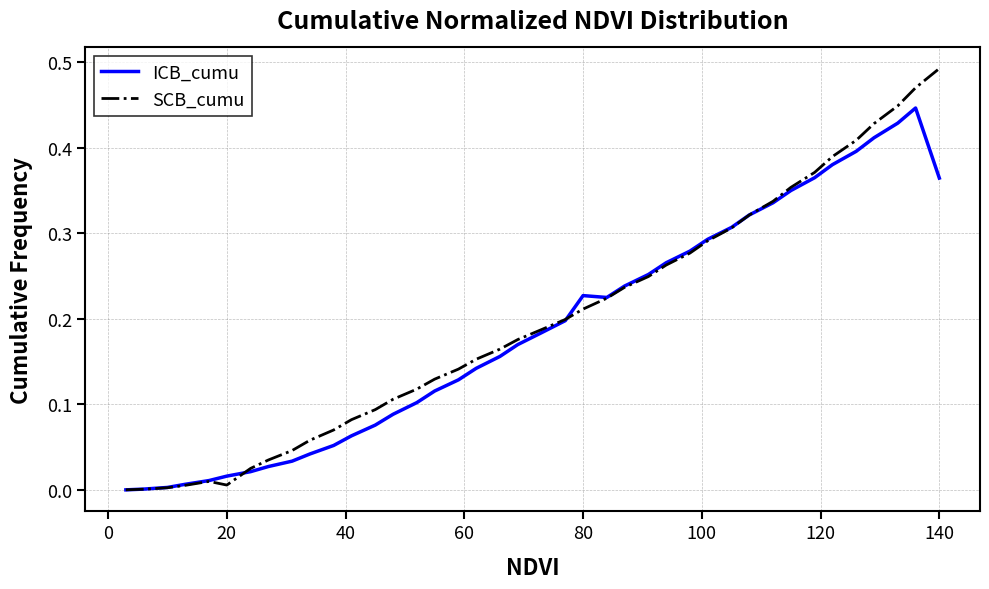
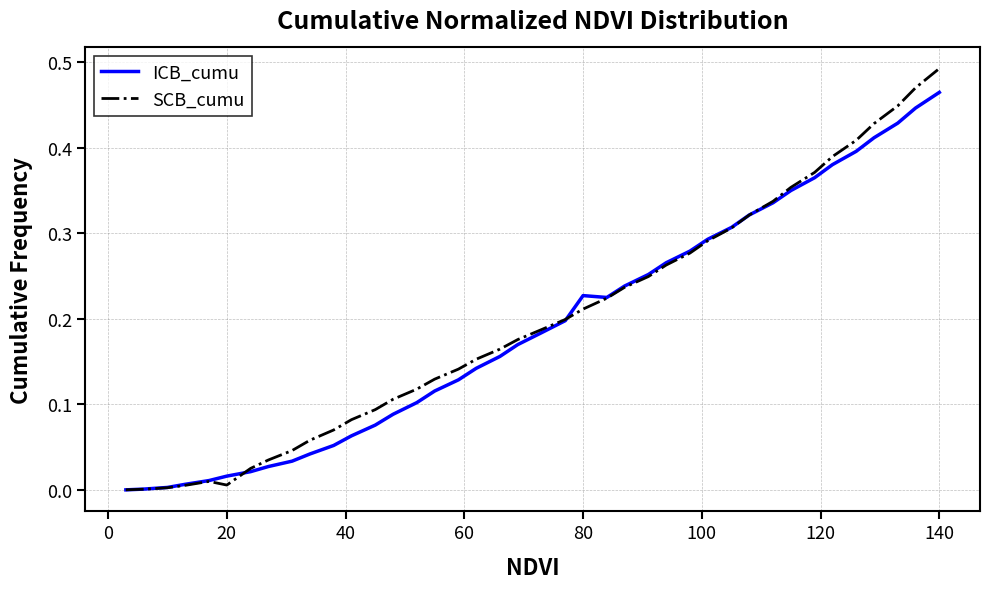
  {
    "ICB_cumu": {
      "20": 0.02,
      "80": 0.23,
-     "140": 0.36
+     "140": 0.46
    },
    "SCB_cumu": {
      "20": 0.01,
      "80": 0.21,
      "140": 0.49
    }
  }
